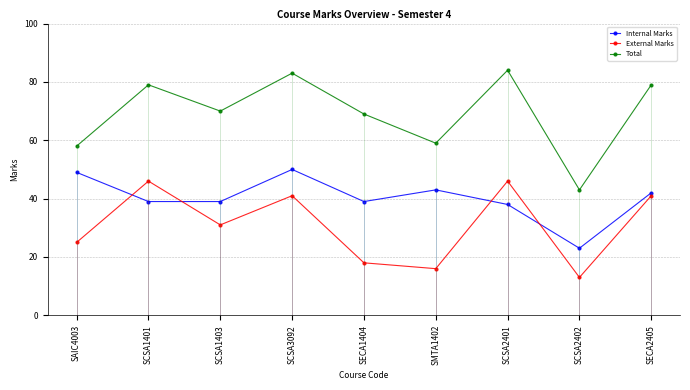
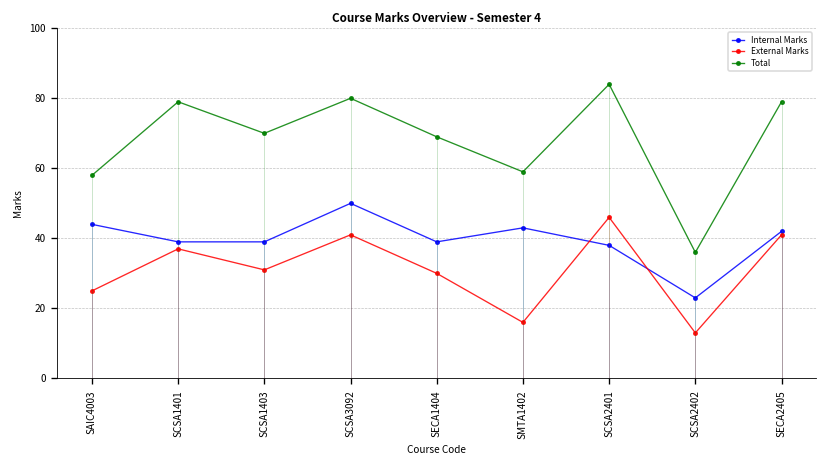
  {
    "Internal Marks": {
-     "SAIC4003": 49,
+     "SAIC4003": 44,
      "SCSA1401": 39,
      "SCSA1403": 39,
      "SCSA3092": 50,
      "SECA1404": 39,
      "SMTA1402": 43,
      "SCSA2401": 38,
      "SCSA2402": 23,
      "SECA2405": 42
    },
    "External Marks": {
      "SAIC4003": 25,
-     "SCSA1401": 46,
+     "SCSA1401": 37,
      "SCSA1403": 31,
      "SCSA3092": 41,
-     "SECA1404": 18,
+     "SECA1404": 30,
      "SMTA1402": 16,
      "SCSA2401": 46,
      "SCSA2402": 13,
      "SECA2405": 41
    },
    "Total": {
      "SAIC4003": 58,
      "SCSA1401": 79,
      "SCSA1403": 70,
-     "SCSA3092": 83,
+     "SCSA3092": 80,
      "SECA1404": 69,
      "SMTA1402": 59,
      "SCSA2401": 84,
-     "SCSA2402": 43,
+     "SCSA2402": 36,
      "SECA2405": 79
    }
  }
